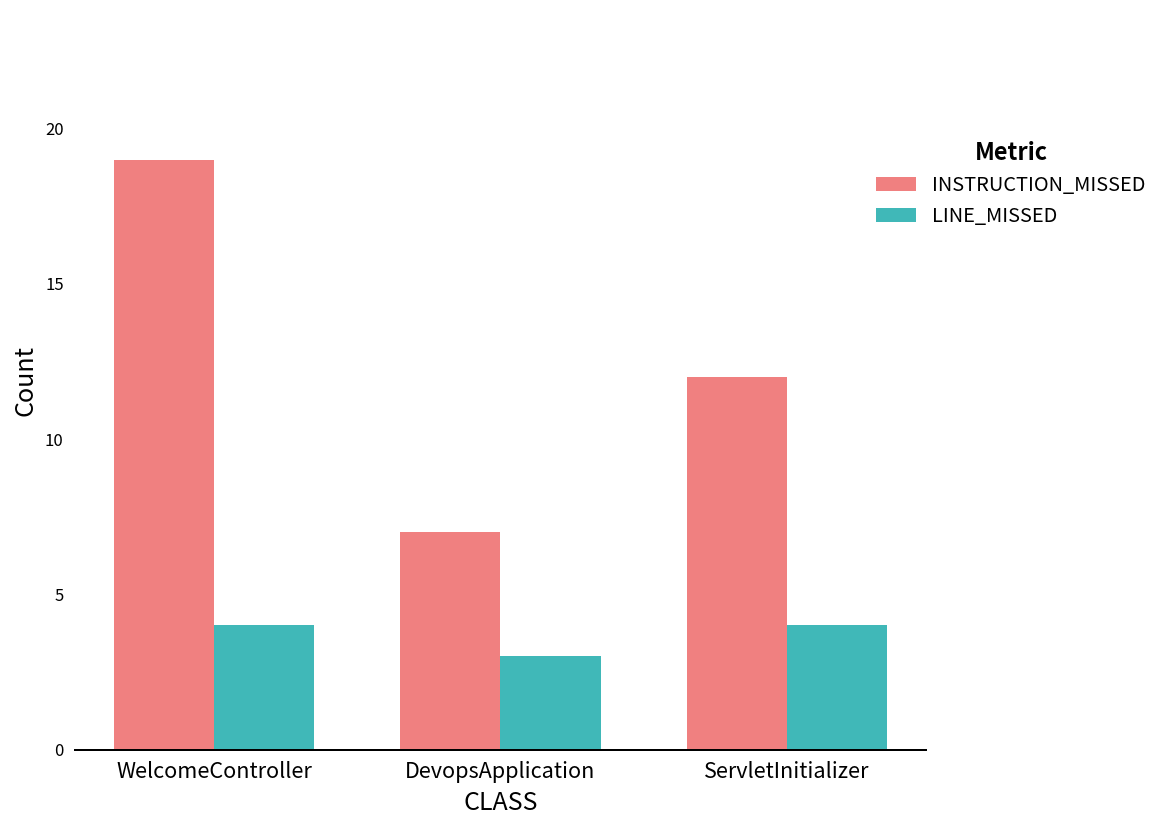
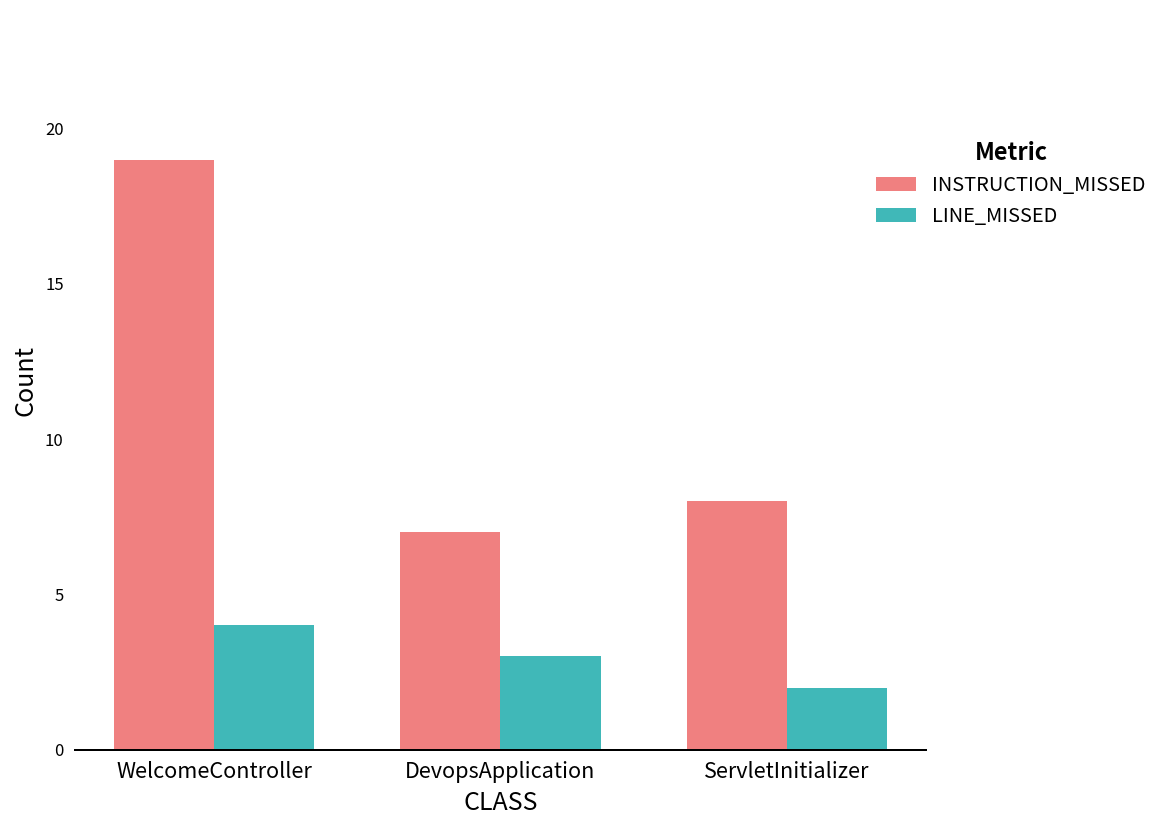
  {
    "INSTRUCTION_MISSED": {
      "WelcomeController": 19,
      "DevopsApplication": 7,
-     "ServletInitializer": 12
+     "ServletInitializer": 8
    },
    "LINE_MISSED": {
      "WelcomeController": 4,
      "DevopsApplication": 3,
-     "ServletInitializer": 4
+     "ServletInitializer": 2
    }
  }
